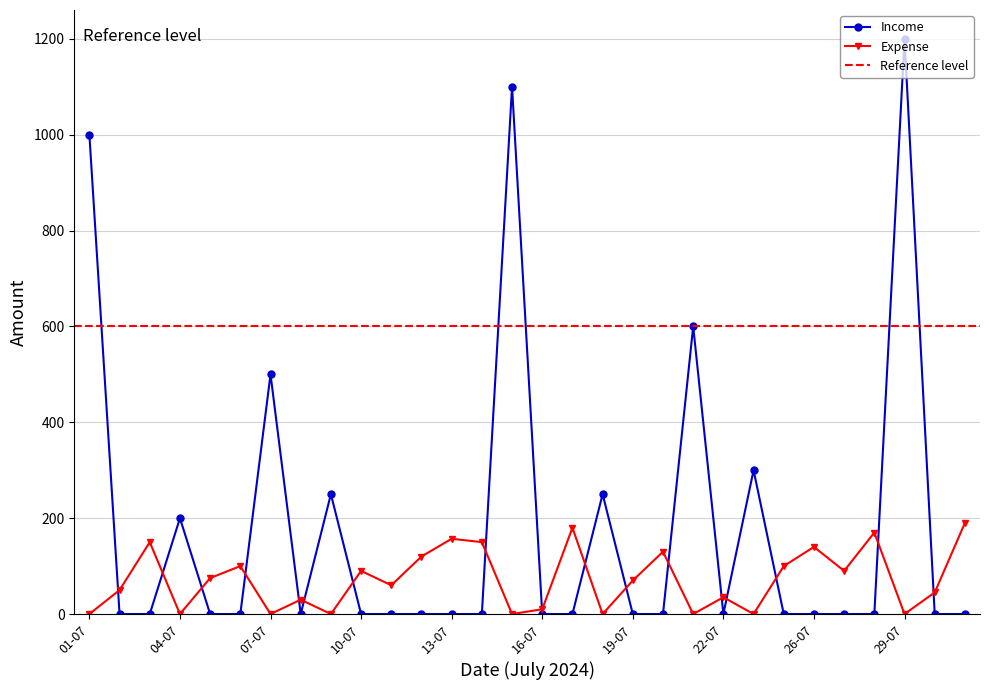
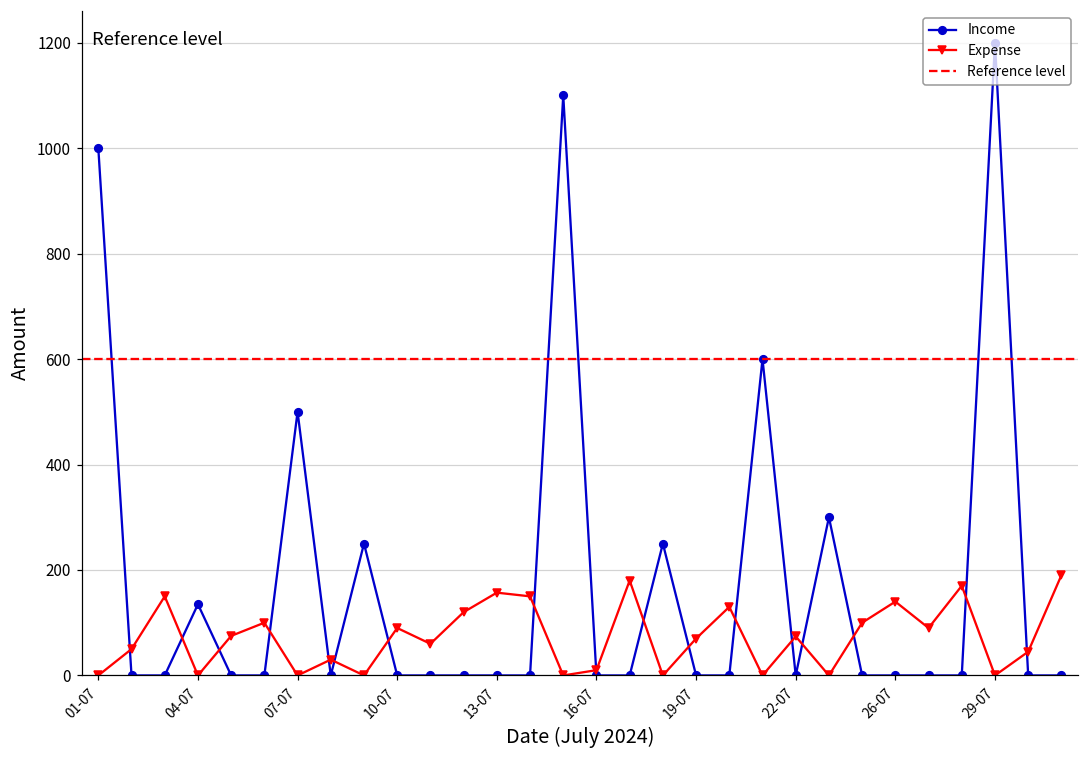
  {
    "Income": {
      "01-07": 1000,
-     "04-07": 200,
+     "04-07": 140,
      "07-07": 500,
      "10-07": 0,
      "13-07": 0,
      "16-07": 0,
      "19-07": 0,
      "22-07": 0,
      "26-07": 0
    },
    "Expense": {
      "01-07": 0,
      "04-07": 0,
      "07-07": 0,
      "10-07": 90,
      "13-07": 160,
      "16-07": 10,
      "19-07": 70,
-     "22-07": 40,
+     "22-07": 70,
      "26-07": 140,
      "29-07": 0
    }
  }
